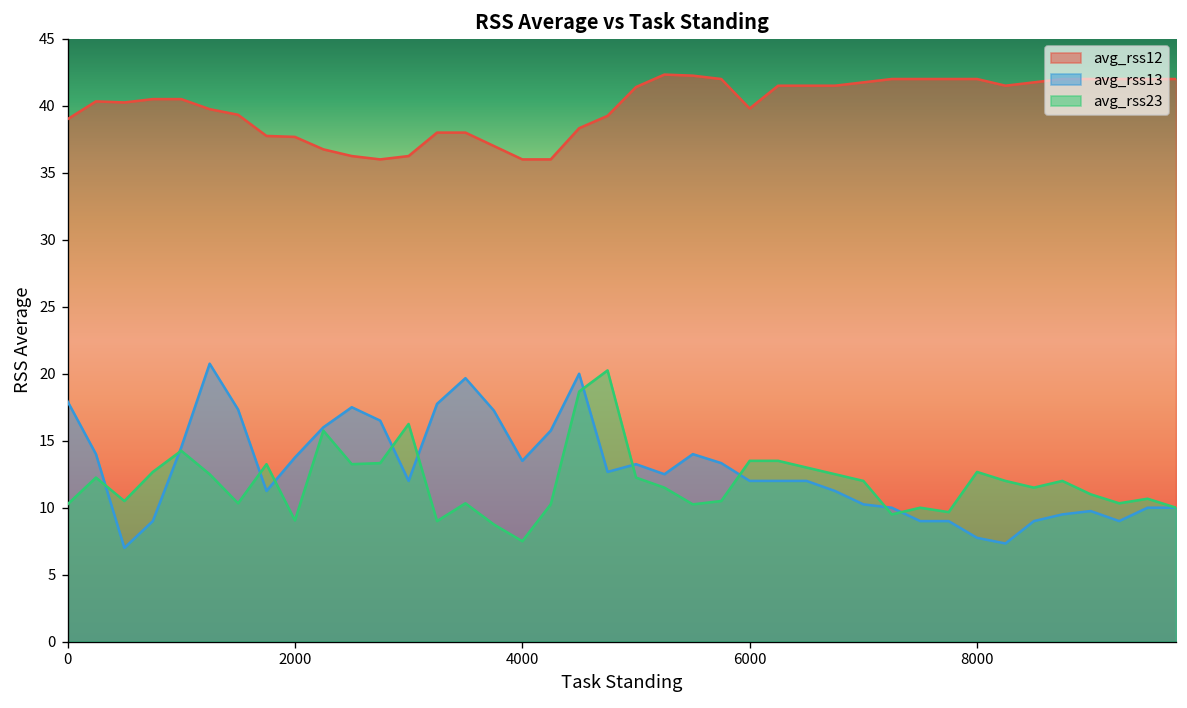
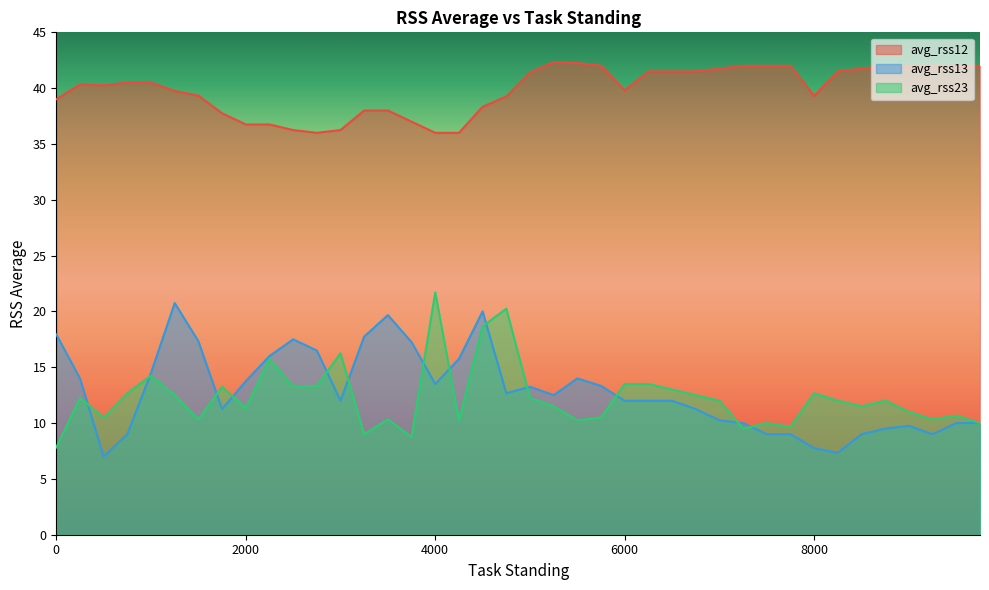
  {
    "avg_rss12": {
      "0": 39.0,
-     "2000": 37.7,
+     "2000": 36.8,
      "4000": 36.0,
      "6000": 39.8,
-     "8000": 42.0
+     "8000": 39.3
    },
    "avg_rss13": {
      "0": 17.9,
      "2000": 13.8,
      "4000": 13.5,
      "6000": 12.0,
      "8000": 7.8
    },
    "avg_rss23": {
-     "0": 10.3,
-     "2000": 9.1,
-     "4000": 7.5,
+     "0": 7.8,
+     "2000": 11.3,
+     "4000": 21.7,
      "6000": 13.5,
      "8000": 12.7
    }
  }
